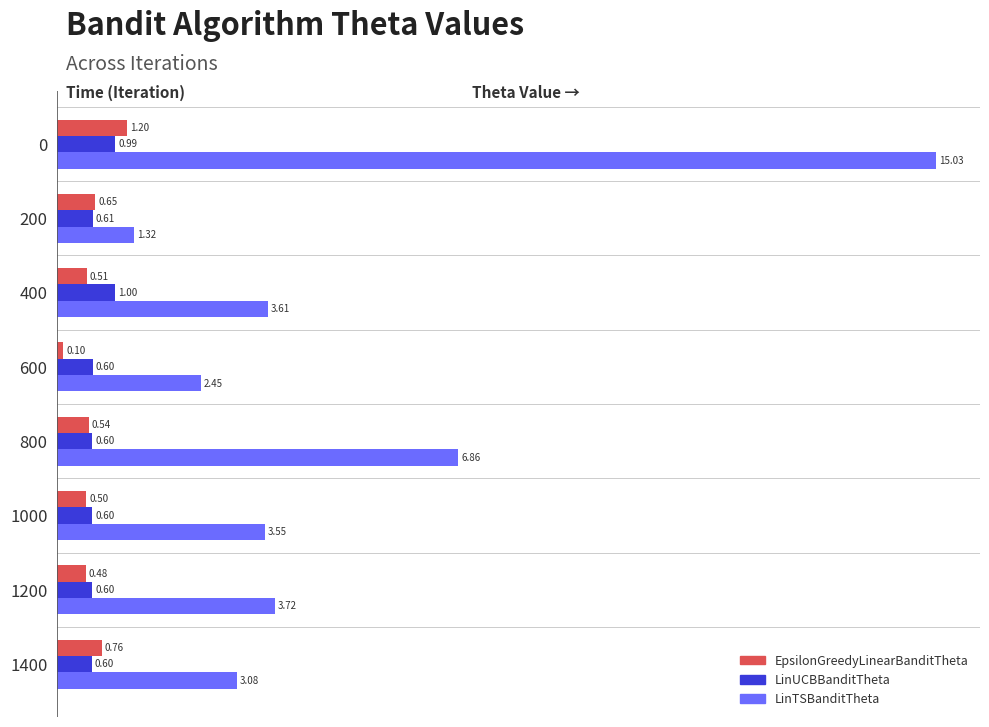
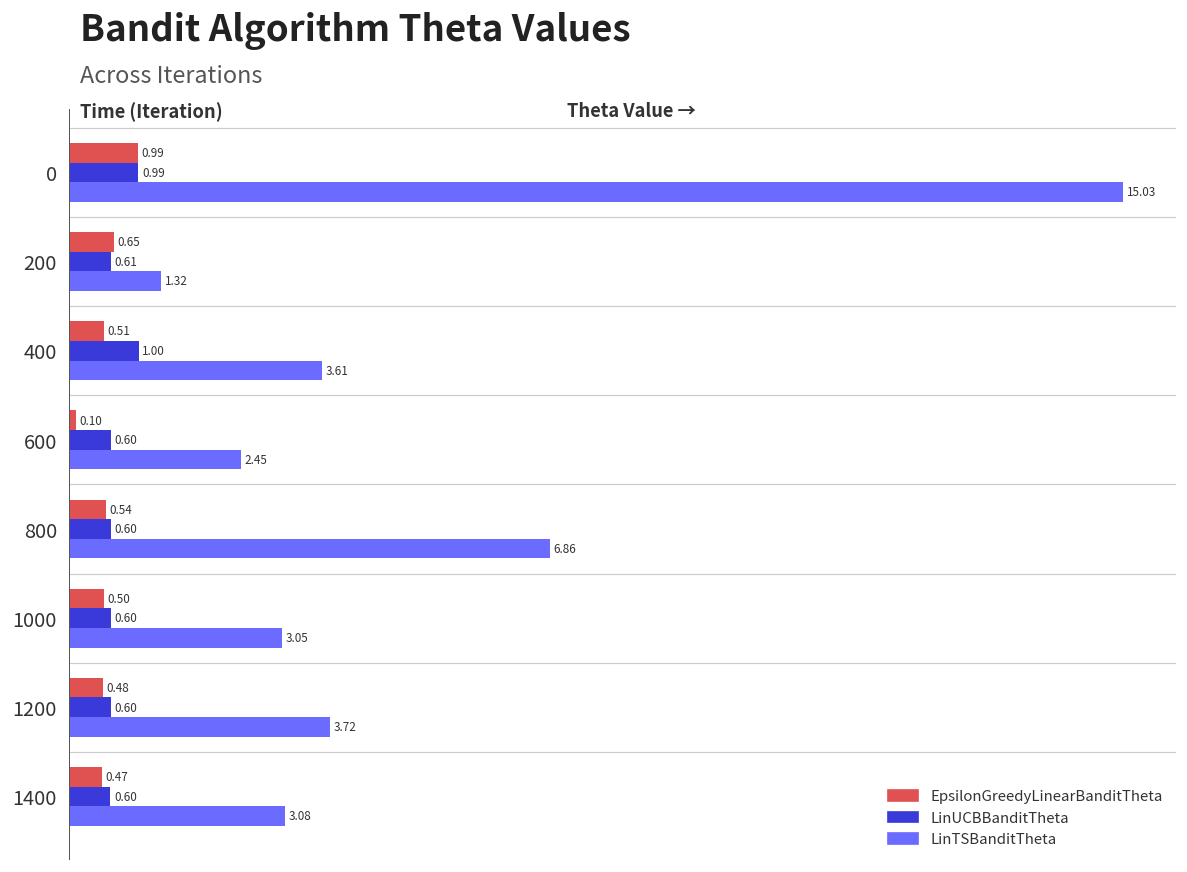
  {
    "EpsilonGreedyLinearBanditTheta": {
-     "0": 1.20,
+     "0": 0.99,
      "200": 0.65,
      "400": 0.51,
      "600": 0.10,
      "800": 0.54,
      "1000": 0.50,
      "1200": 0.48,
-     "1400": 0.76
+     "1400": 0.47
    },
    "LinUCBBanditTheta": {
      "0": 0.99,
      "200": 0.61,
      "400": 1.00,
      "600": 0.60,
      "800": 0.60,
      "1000": 0.60,
      "1200": 0.60,
      "1400": 0.60
    },
    "LinTSBanditTheta": {
      "0": 15.03,
      "200": 1.32,
      "400": 3.61,
      "600": 2.45,
      "800": 6.86,
-     "1000": 3.55,
+     "1000": 3.05,
      "1200": 3.72,
      "1400": 3.08
    }
  }
